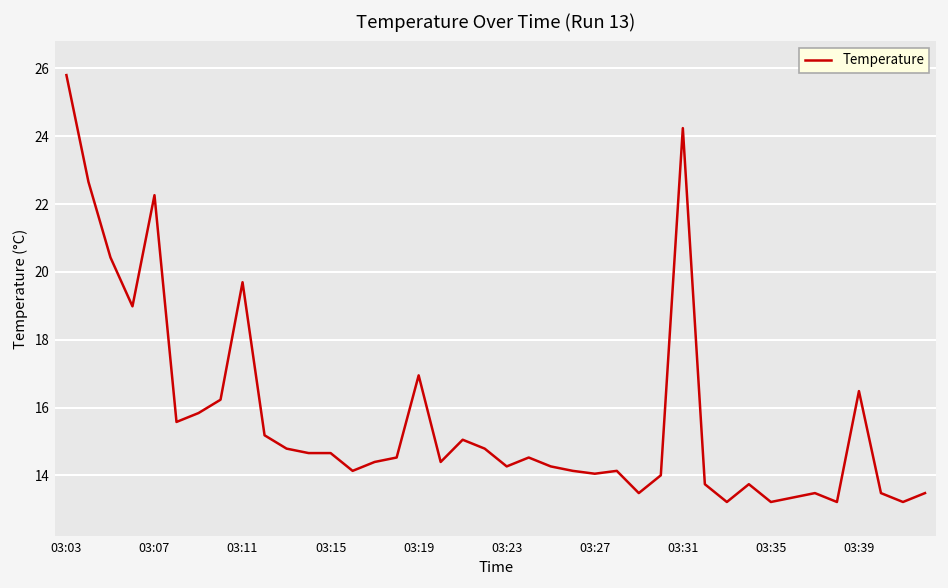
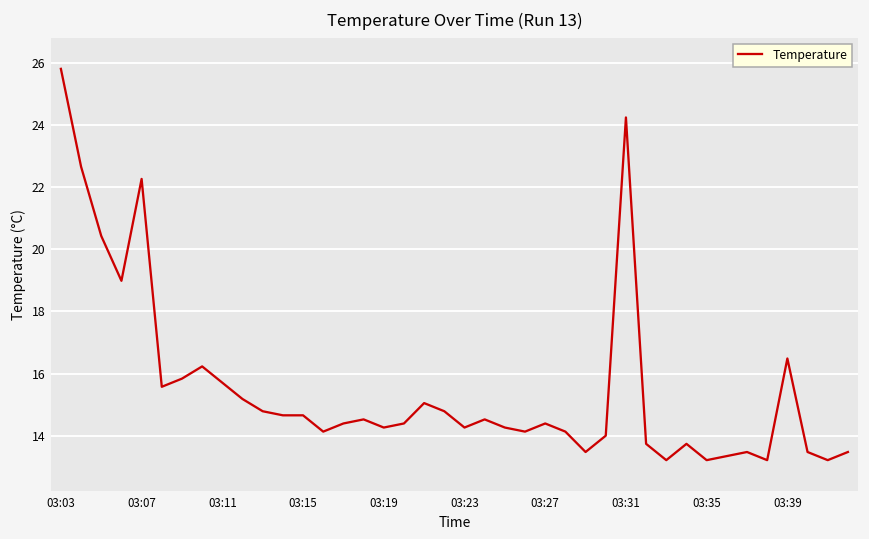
  {
    "03:03": 25.8,
    "03:07": 22.3,
-   "03:11": 19.7,
+   "03:11": 15.7,
    "03:15": 14.7,
-   "03:19": 17.0,
+   "03:19": 14.3,
    "03:23": 14.3,
-   "03:27": 14.1,
+   "03:27": 14.4,
    "03:31": 24.2,
    "03:35": 13.2,
    "03:39": 16.5
  }
